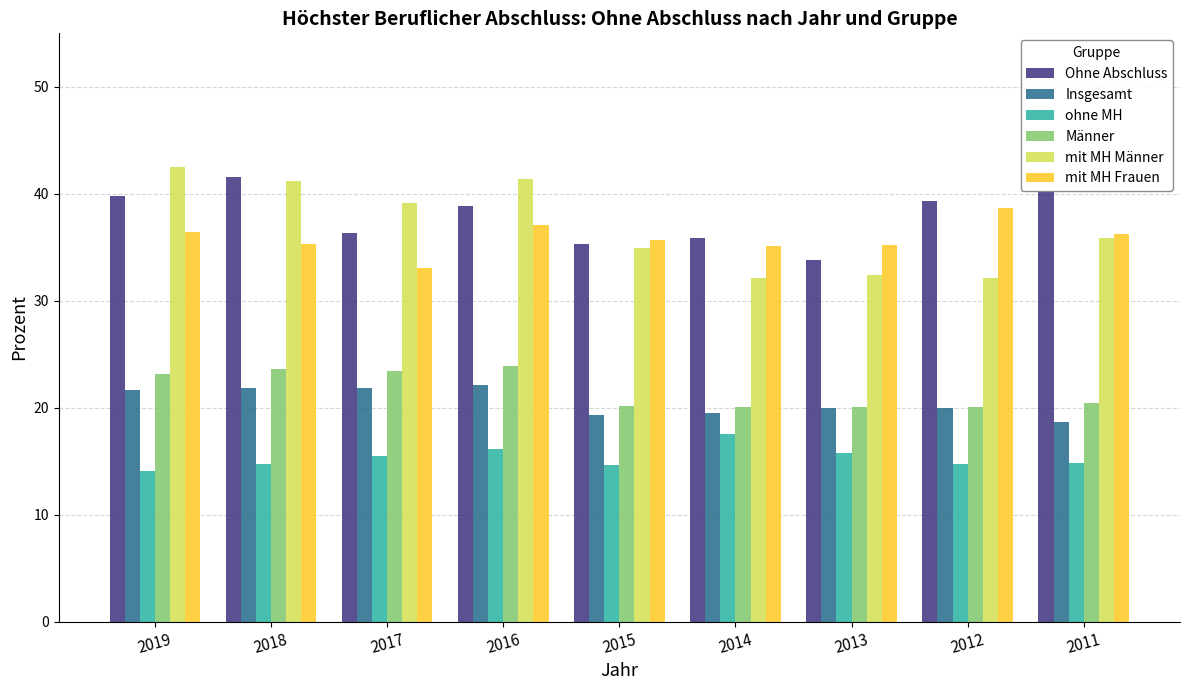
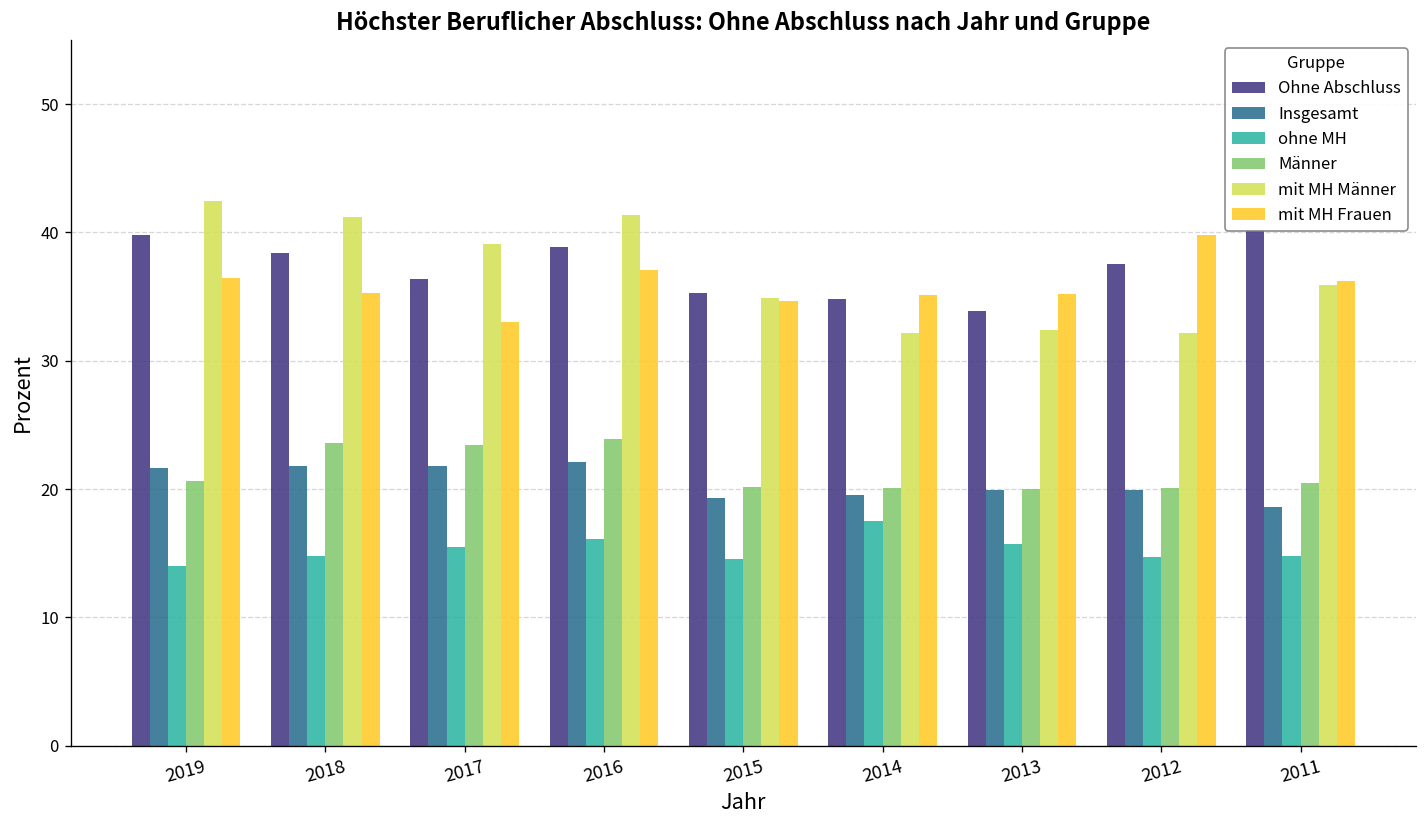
  {
    "Ohne Abschluss": {
      "2019": 39.8,
-     "2018": 41.5,
+     "2018": 38.4,
      "2017": 36.4,
      "2016": 38.9,
      "2015": 35.3,
-     "2014": 35.9,
+     "2014": 34.8,
      "2013": 33.9,
-     "2012": 39.3,
+     "2012": 37.6,
      "2011": 40.2
    },
    "Insgesamt": {
      "2019": 21.6,
      "2018": 21.8,
      "2017": 21.8,
      "2016": 22.1,
      "2015": 19.3,
      "2014": 19.5,
      "2013": 20.0,
      "2012": 19.9,
      "2011": 18.6
    },
    "ohne MH": {
      "2019": 14.0,
      "2018": 14.8,
      "2017": 15.5,
      "2016": 16.1,
      "2015": 14.6,
      "2014": 17.6,
      "2013": 15.7,
      "2012": 14.7,
      "2011": 14.8
    },
    "Männer": {
-     "2019": 23.2,
+     "2019": 20.6,
      "2018": 23.6,
      "2017": 23.5,
      "2016": 23.9,
      "2015": 20.1,
      "2014": 20.1,
      "2013": 20.0,
      "2012": 20.1,
      "2011": 20.5
    },
    "mit MH Männer": {
      "2019": 42.5,
      "2018": 41.2,
      "2017": 39.1,
      "2016": 41.4,
      "2015": 34.9,
      "2014": 32.2,
      "2013": 32.4,
      "2012": 32.1,
      "2011": 35.9
    },
    "mit MH Frauen": {
      "2019": 36.4,
      "2018": 35.3,
      "2017": 33.0,
      "2016": 37.1,
-     "2015": 35.7,
+     "2015": 34.7,
      "2014": 35.1,
      "2013": 35.2,
-     "2012": 38.7,
+     "2012": 39.8,
      "2011": 36.2
    }
  }
